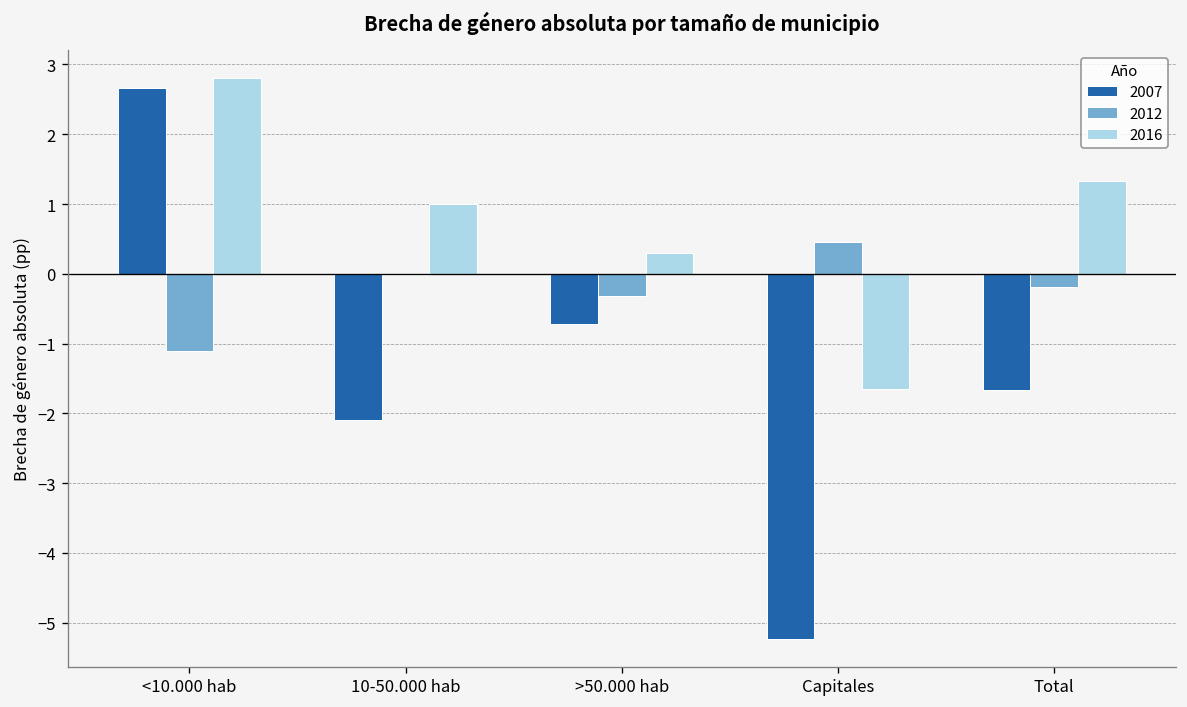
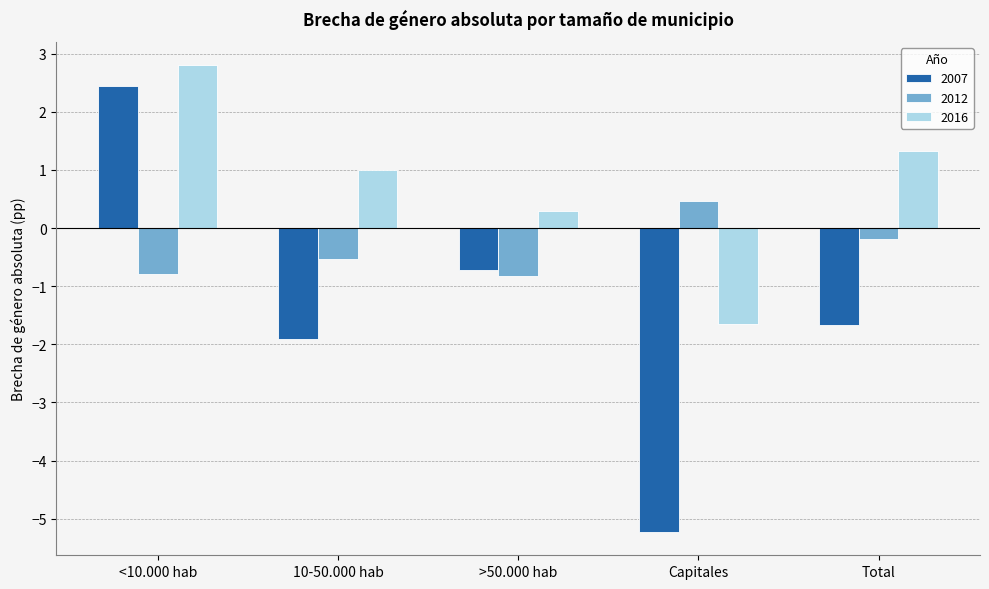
  {
    "2007": {
-     "<10.000 hab": 2.7,
-     "10-50.000 hab": -2.1,
+     "<10.000 hab": 2.4,
+     "10-50.000 hab": -1.9,
      ">50.000 hab": -0.7,
      "Capitales": -5.2,
      "Total": -1.7
    },
    "2012": {
-     "<10.000 hab": -1.1,
-     "10-50.000 hab": 0.0,
-     ">50.000 hab": -0.3,
+     "<10.000 hab": -0.8,
+     "10-50.000 hab": -0.5,
+     ">50.000 hab": -0.8,
      "Capitales": 0.5,
      "Total": -0.2
    },
    "2016": {
      "<10.000 hab": 2.8,
      "10-50.000 hab": 1.0,
      ">50.000 hab": 0.3,
      "Capitales": -1.6,
      "Total": 1.3
    }
  }
